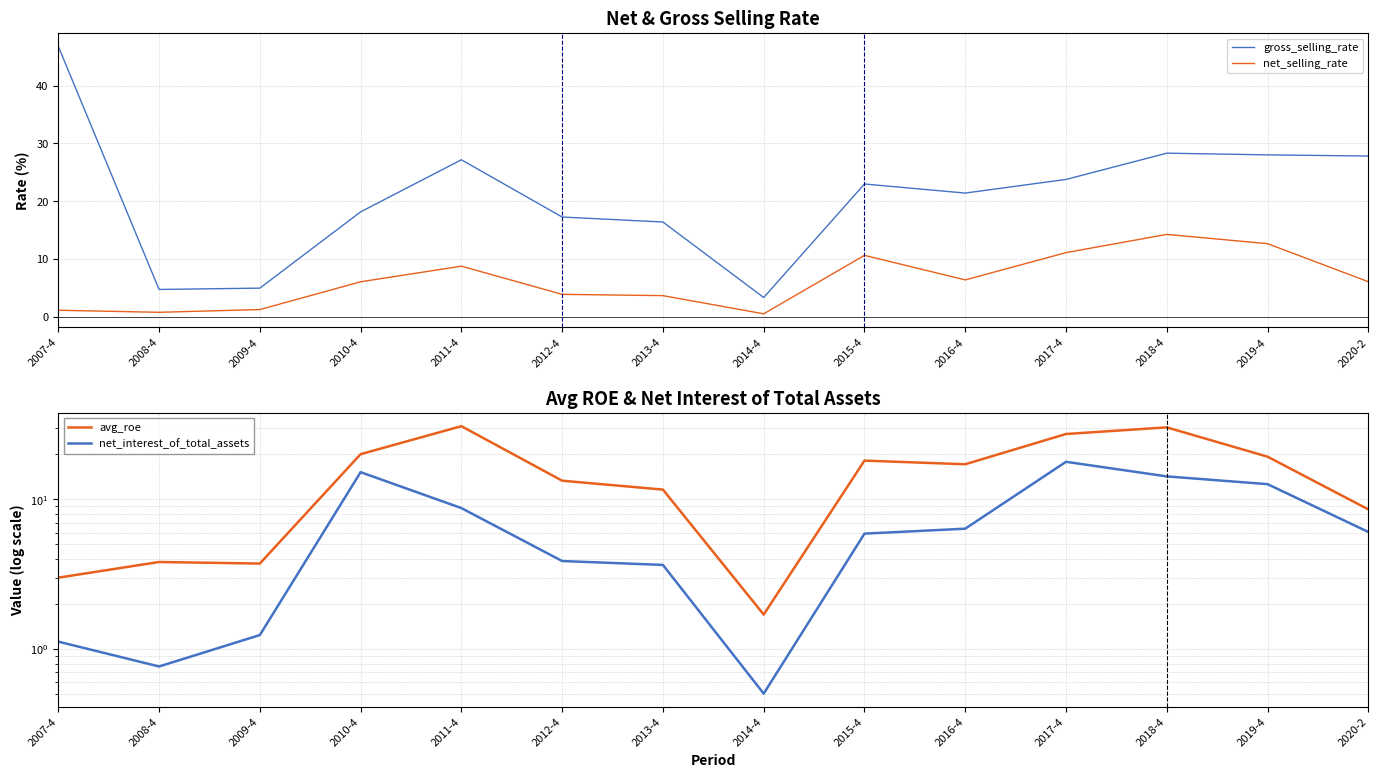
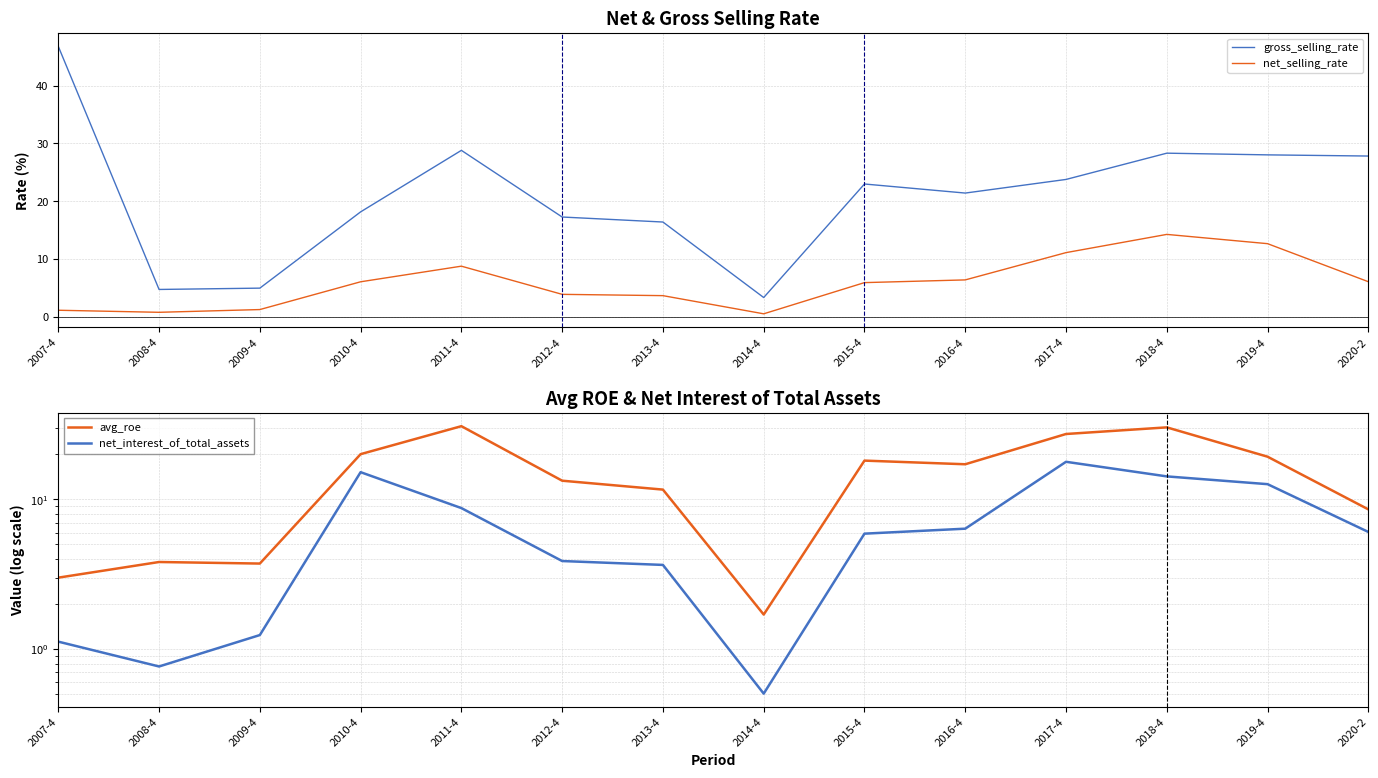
  {
    "Net & Gross Selling Rate": {
      "gross_selling_rate": {
        "2007-4": 47,
        "2008-4": 5,
        "2009-4": 5,
        "2010-4": 18,
-       "2011-4": 27,
+       "2011-4": 29,
        "2012-4": 17,
        "2013-4": 16,
        "2014-4": 3,
        "2015-4": 23,
        "2016-4": 21,
        "2017-4": 24,
        "2018-4": 28,
        "2019-4": 28,
        "2020-2": 28
      },
      "net_selling_rate": {
        "2007-4": 1,
        "2008-4": 1,
        "2009-4": 1,
        "2010-4": 6,
        "2011-4": 9,
        "2012-4": 4,
        "2013-4": 4,
        "2014-4": 1,
-       "2015-4": 11,
+       "2015-4": 6,
        "2016-4": 6,
        "2017-4": 11,
        "2018-4": 14,
        "2019-4": 13,
        "2020-2": 6
      }
    },
    "Avg ROE & Net Interest of Total Assets": {
      "avg_roe": {
        "2007-4": 3.0,
        "2008-4": 3.8,
        "2009-4": 3.7,
        "2010-4": 20,
        "2011-4": 31,
        "2012-4": 13,
        "2013-4": 12,
        "2014-4": 1.7,
        "2015-4": 18,
        "2016-4": 17,
        "2017-4": 27,
        "2018-4": 30,
        "2019-4": 19,
        "2020-2": 9
      },
      "net_interest_of_total_assets": {
        "2007-4": 1.1,
        "2008-4": 0.8,
        "2009-4": 1.2,
        "2010-4": 15,
        "2011-4": 9,
        "2012-4": 3.9,
        "2013-4": 3.6,
        "2014-4": 0.50,
        "2015-4": 5.9,
        "2016-4": 6.4,
        "2017-4": 18,
        "2018-4": 14,
        "2019-4": 13,
        "2020-2": 6.1
      }
    }
  }
